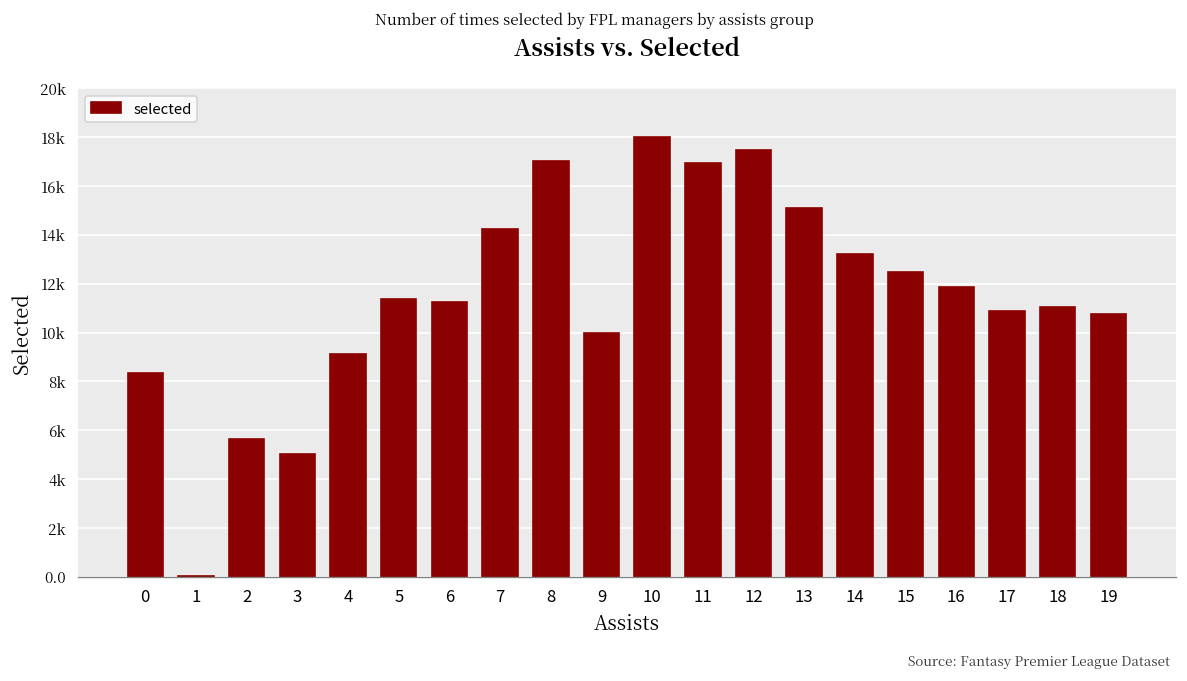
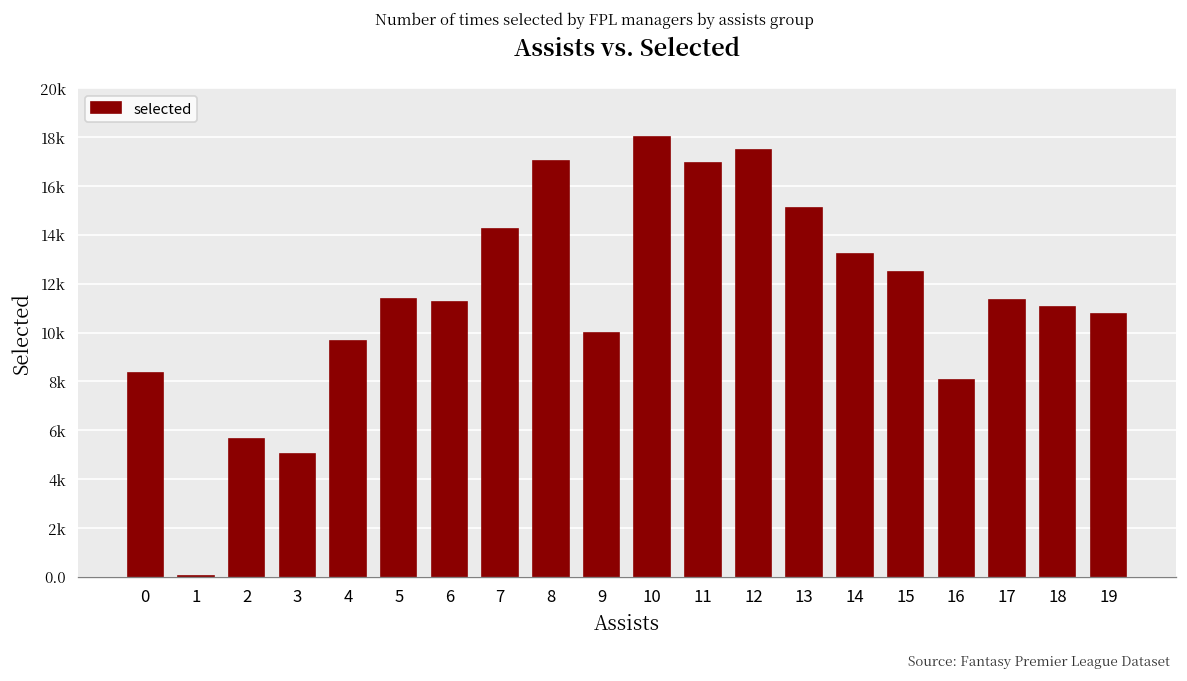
  {
    "0": 8400,
    "2": 5700,
    "3": 5000,
-   "4": 9100,
+   "4": 9600,
    "5": 11400,
    "6": 11300,
    "7": 14200,
    "8": 17000,
    "9": 10000,
    "10": 18000,
    "11": 16900,
    "12": 17500,
    "13": 15100,
    "14": 13200,
    "15": 12500,
-   "16": 11900,
-   "17": 10900,
+   "16": 8000,
+   "17": 11300,
    "18": 11100,
    "19": 10800
  }
